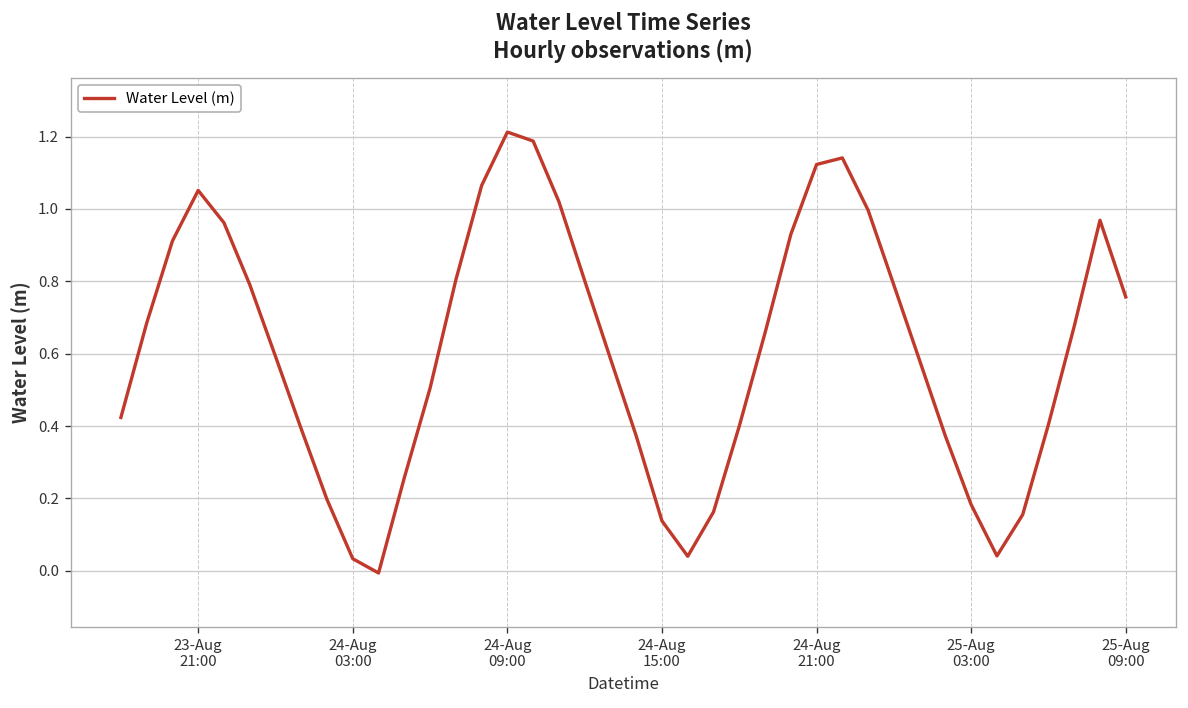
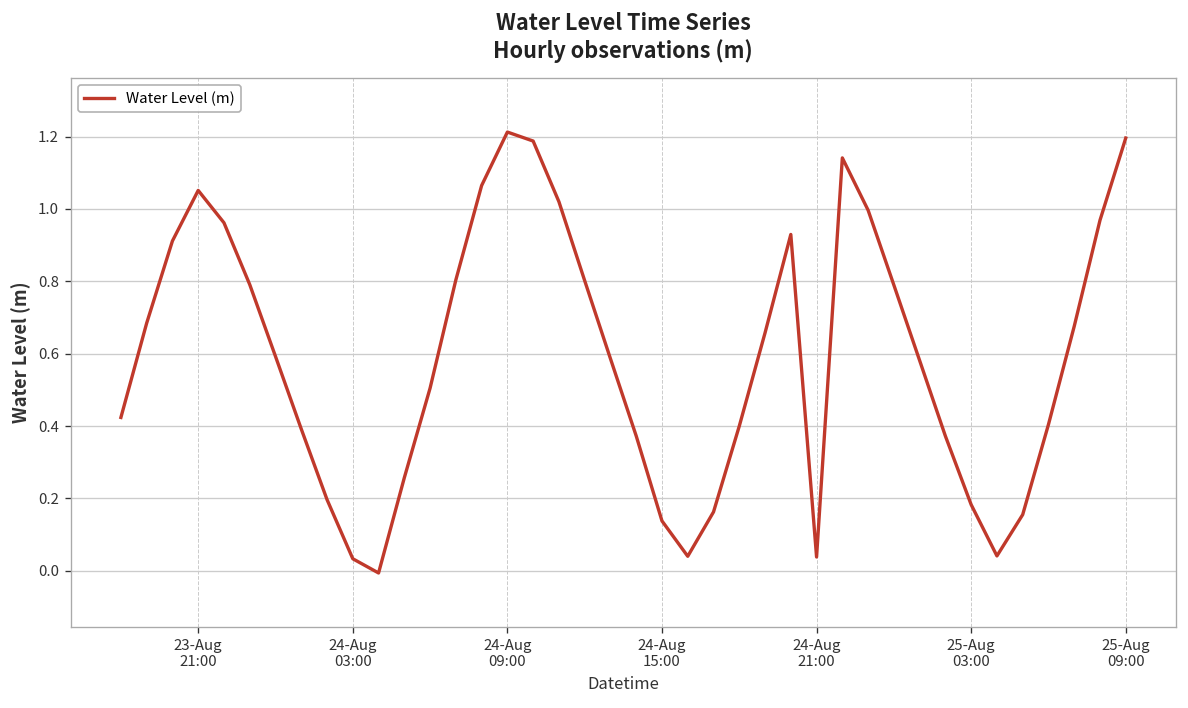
  {
    "23-Aug 21:00": 1.05,
    "24-Aug 03:00": 0.03,
    "24-Aug 09:00": 1.21,
    "24-Aug 15:00": 0.14,
-   "24-Aug 21:00": 1.12,
+   "24-Aug 21:00": 0.04,
    "25-Aug 03:00": 0.18,
-   "25-Aug 09:00": 0.76
+   "25-Aug 09:00": 1.20
  }
